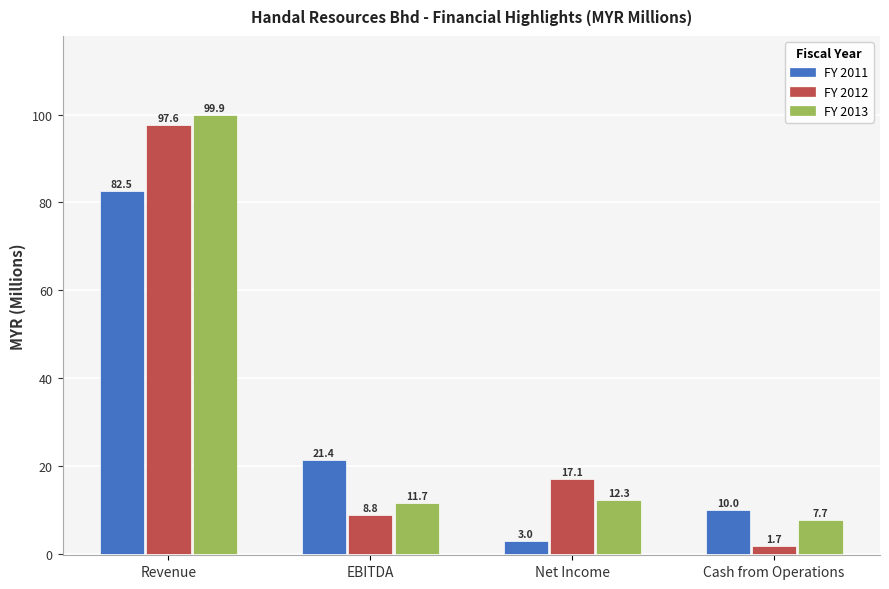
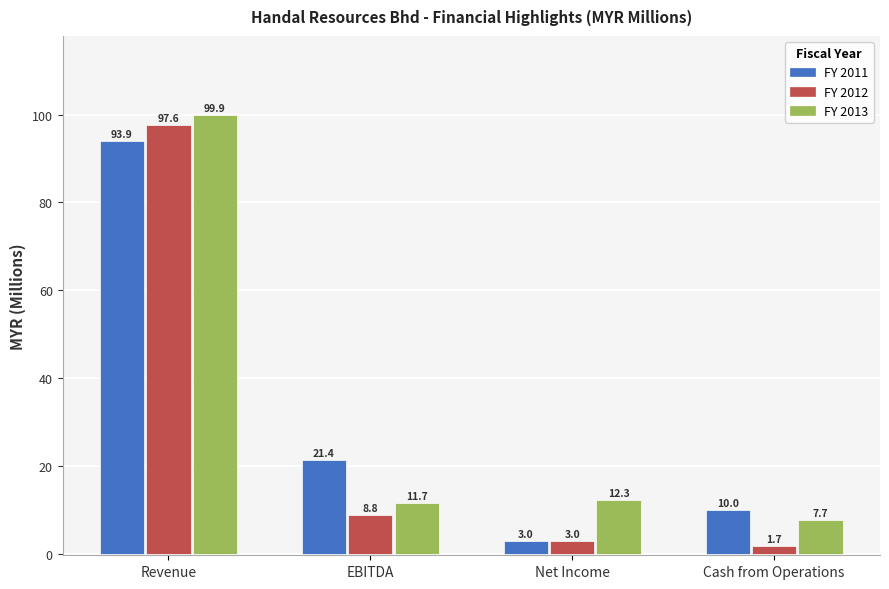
  {
    "FY 2011": {
-     "Revenue": 82.5,
+     "Revenue": 93.9,
      "EBITDA": 21.4,
      "Net Income": 3.0,
      "Cash from Operations": 10.0
    },
    "FY 2012": {
      "Revenue": 97.6,
      "EBITDA": 8.8,
-     "Net Income": 17.1,
+     "Net Income": 3.0,
      "Cash from Operations": 1.7
    },
    "FY 2013": {
      "Revenue": 99.9,
      "EBITDA": 11.7,
      "Net Income": 12.3,
      "Cash from Operations": 7.7
    }
  }
